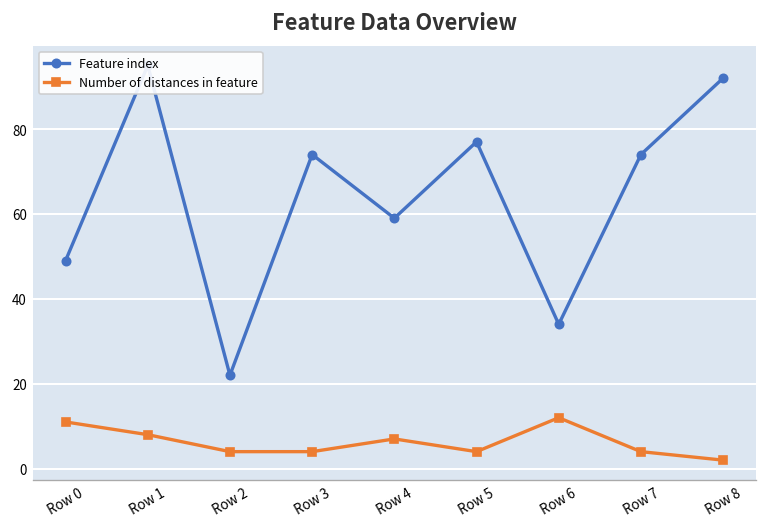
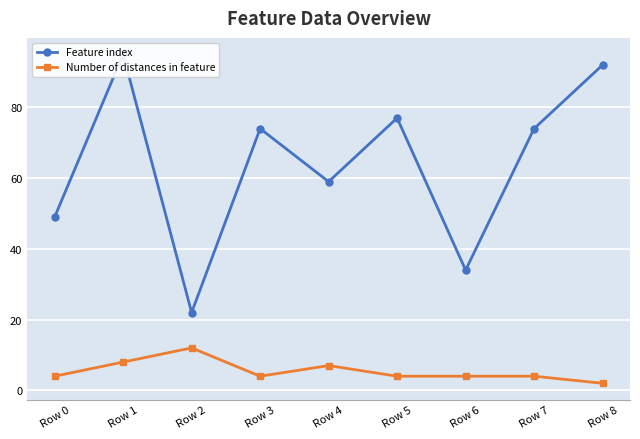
  {
    "Feature index": {
      "Row 0": 49,
      "Row 2": 22,
      "Row 3": 74,
      "Row 4": 59,
      "Row 5": 77,
      "Row 6": 34,
      "Row 7": 74,
      "Row 8": 92
    },
    "Number of distances in feature": {
-     "Row 0": 11,
+     "Row 0": 4,
      "Row 1": 8,
-     "Row 2": 4,
+     "Row 2": 12,
      "Row 3": 4,
      "Row 4": 7,
      "Row 5": 4,
-     "Row 6": 12,
+     "Row 6": 4,
      "Row 7": 4,
      "Row 8": 2
    }
  }
